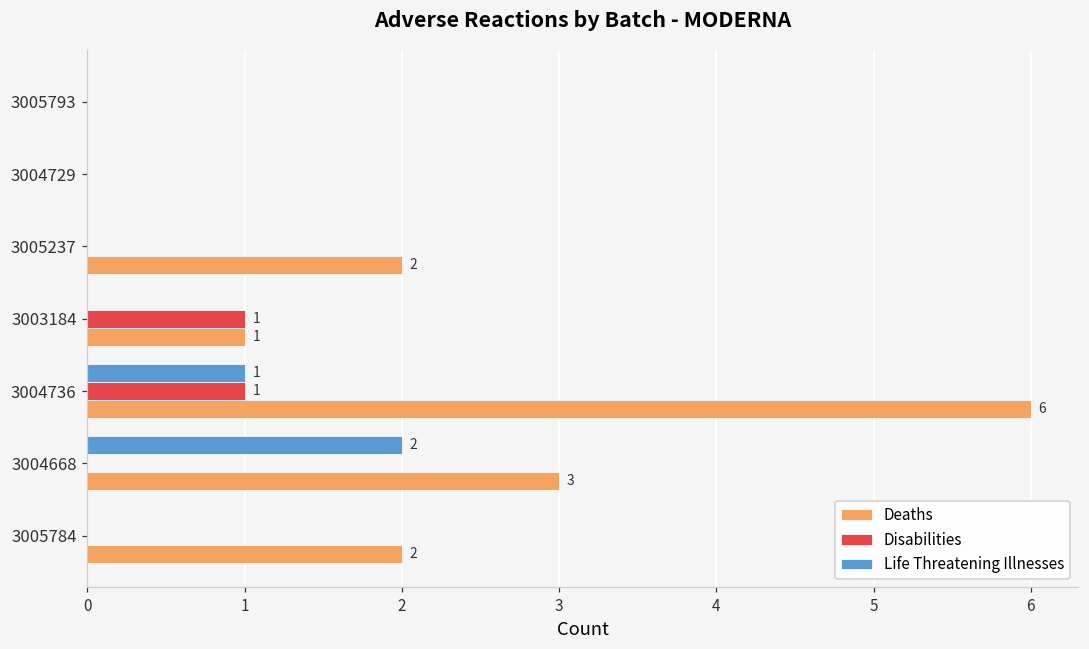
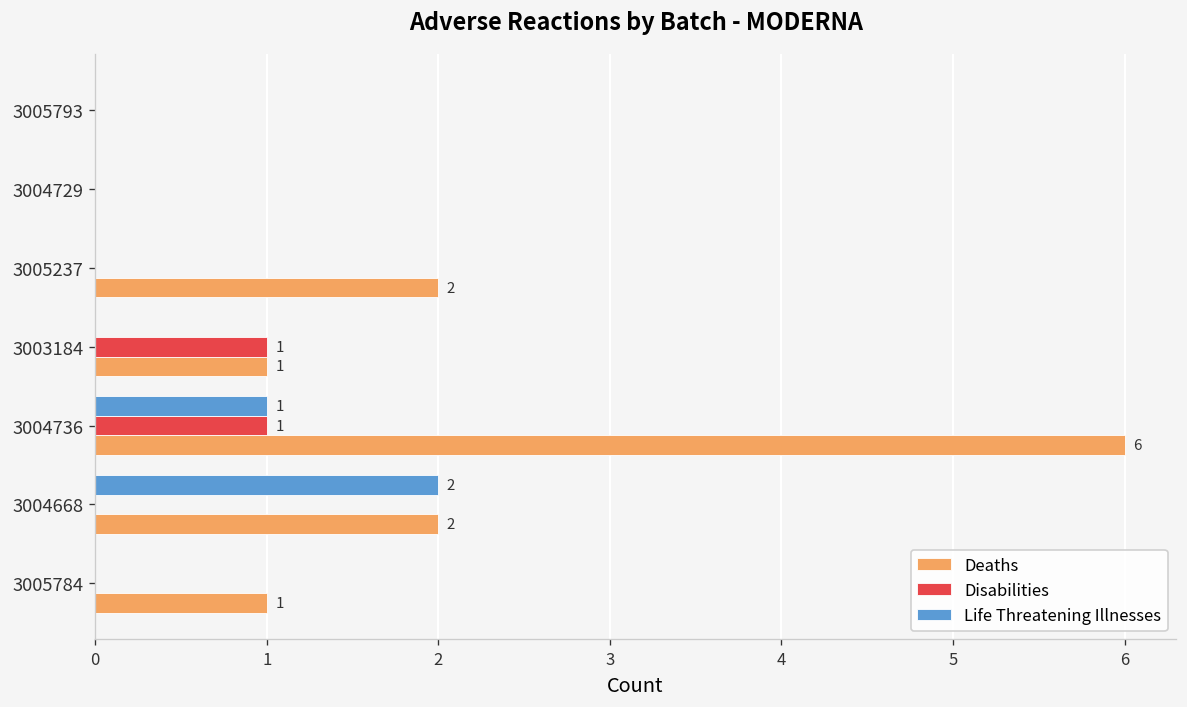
  {
    "Deaths": {
      "3005237": 2,
      "3003184": 1,
      "3004736": 6,
-     "3004668": 3,
-     "3005784": 2
+     "3004668": 2,
+     "3005784": 1
    },
    "Disabilities": {
      "3003184": 1,
      "3004736": 1
    },
    "Life Threatening Illnesses": {
      "3004736": 1,
      "3004668": 2
    }
  }
